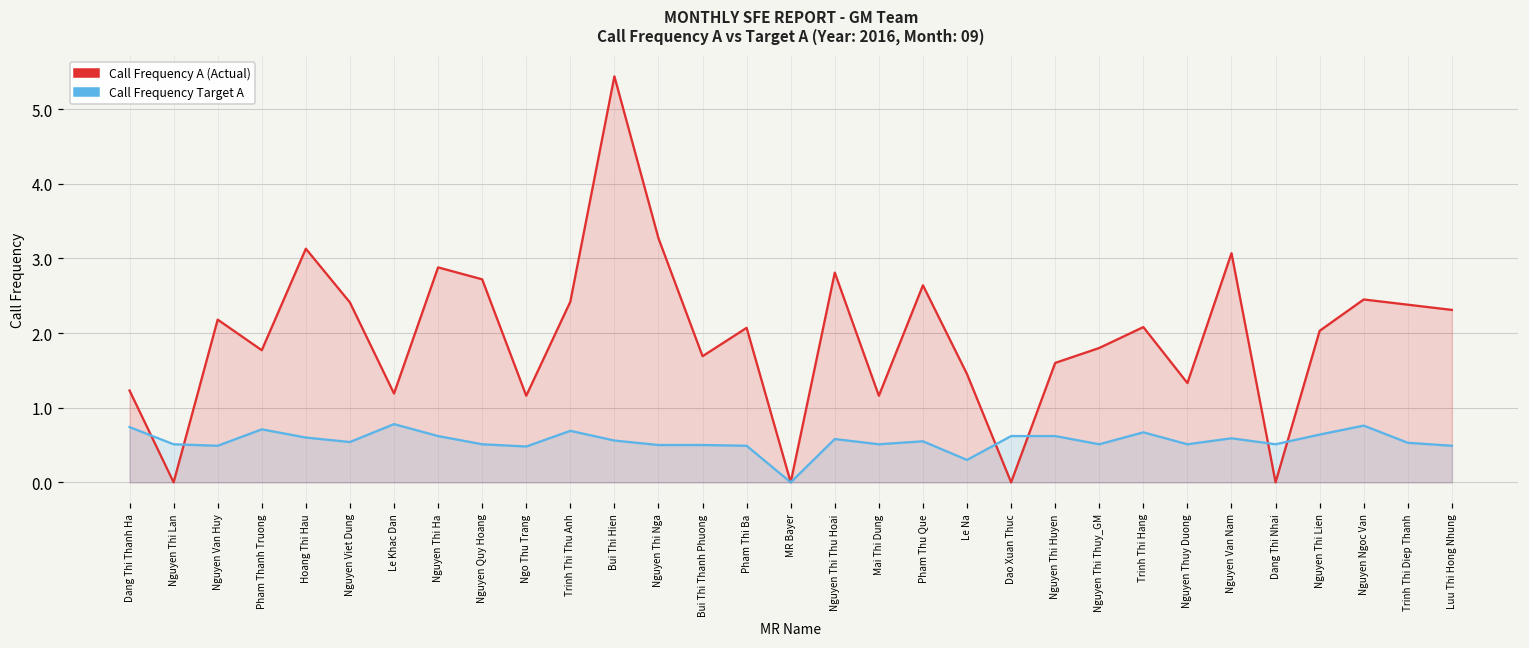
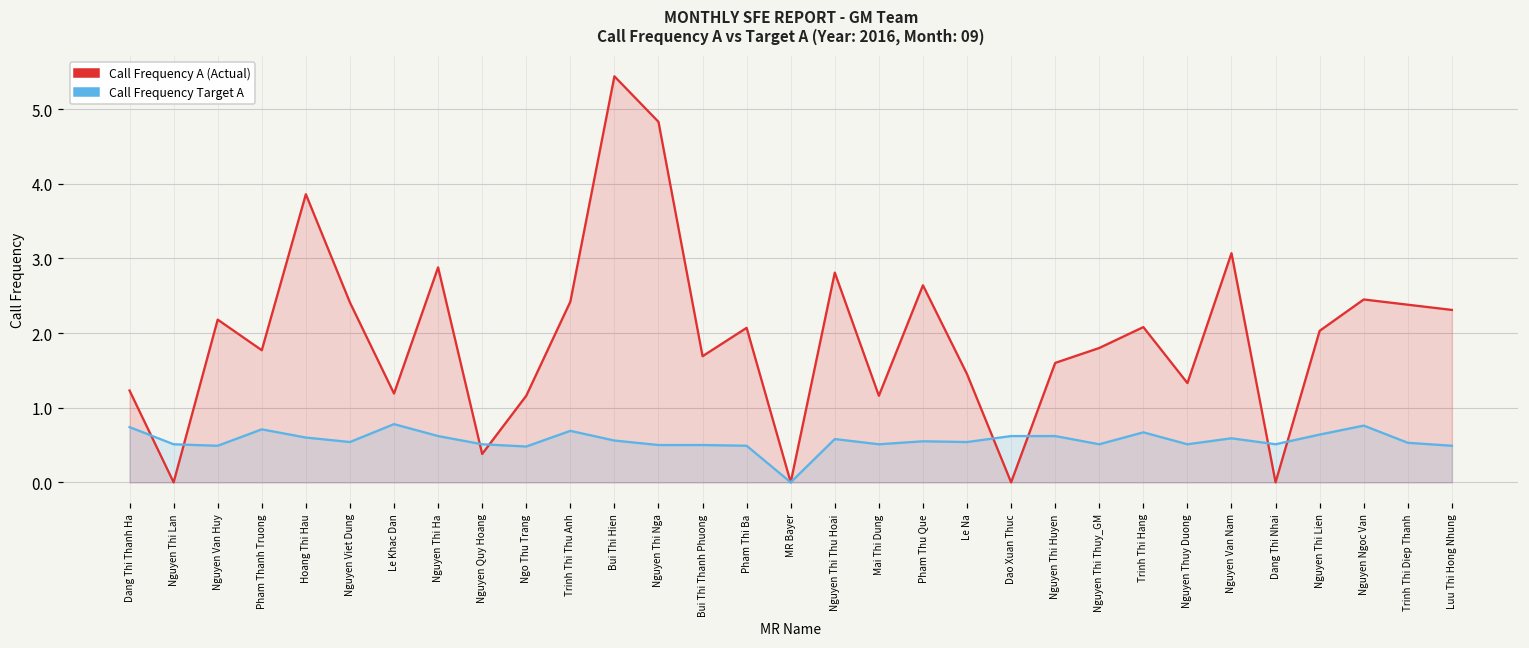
  {
    "Call Frequency A (Actual)": {
      "Dang Thi Thanh Ha": 1.2,
      "Nguyen Thi Lan": 0.0,
      "Nguyen Van Huy": 2.2,
      "Pham Thanh Truong": 1.8,
-     "Hoang Thi Hau": 3.1,
+     "Hoang Thi Hau": 3.9,
      "Nguyen Viet Dung": 2.4,
      "Le Khac Dan": 1.2,
      "Nguyen Thi Ha": 2.9,
-     "Nguyen Quy Hoang": 2.7,
+     "Nguyen Quy Hoang": 0.4,
      "Ngo Thu Trang": 1.2,
      "Trinh Thi Thu Anh": 2.4,
      "Bui Thi Hien": 5.4,
-     "Nguyen Thi Nga": 3.3,
+     "Nguyen Thi Nga": 4.8,
      "Bui Thi Thanh Phuong": 1.7,
      "Pham Thi Ba": 2.1,
      "Nguyen Thi Thu Hoai": 2.8,
      "Mai Thi Dung": 1.2,
      "Pham Thu Que": 2.6,
      "Le Na": 1.5,
      "Dao Xuan Thuc": 0.0,
      "Nguyen Thi Huyen": 1.6,
      "Nguyen Thi Thuy_GM": 1.8,
      "Trinh Thi Hang": 2.1,
      "Nguyen Thuy Duong": 1.3,
      "Nguyen Van Nam": 3.1,
      "Dang Thi Nhai": 0.0,
      "Nguyen Thi Lien": 2.0,
      "Nguyen Ngoc Van": 2.5,
      "Trinh Thi Diep Thanh": 2.4,
      "Luu Thi Hong Nhung": 2.3
    },
    "Call Frequency Target A": {
      "Dang Thi Thanh Ha": 0.7,
      "Nguyen Thi Lan": 0.5,
      "Nguyen Van Huy": 0.5,
      "Pham Thanh Truong": 0.7,
      "Hoang Thi Hau": 0.6,
      "Nguyen Viet Dung": 0.5,
      "Le Khac Dan": 0.8,
      "Nguyen Thi Ha": 0.6,
      "Nguyen Quy Hoang": 0.5,
      "Ngo Thu Trang": 0.5,
      "Trinh Thi Thu Anh": 0.7,
      "Bui Thi Hien": 0.6,
      "Nguyen Thi Nga": 0.5,
      "Bui Thi Thanh Phuong": 0.5,
      "Pham Thi Ba": 0.5,
      "Nguyen Thi Thu Hoai": 0.6,
      "Mai Thi Dung": 0.5,
      "Pham Thu Que": 0.6,
-     "Le Na": 0.3,
+     "Le Na": 0.5,
      "Dao Xuan Thuc": 0.6,
      "Nguyen Thi Huyen": 0.6,
      "Nguyen Thi Thuy_GM": 0.5,
      "Trinh Thi Hang": 0.7,
      "Nguyen Thuy Duong": 0.5,
      "Nguyen Van Nam": 0.6,
      "Dang Thi Nhai": 0.5,
      "Nguyen Thi Lien": 0.6,
      "Nguyen Ngoc Van": 0.8,
      "Trinh Thi Diep Thanh": 0.5,
      "Luu Thi Hong Nhung": 0.5
    }
  }
